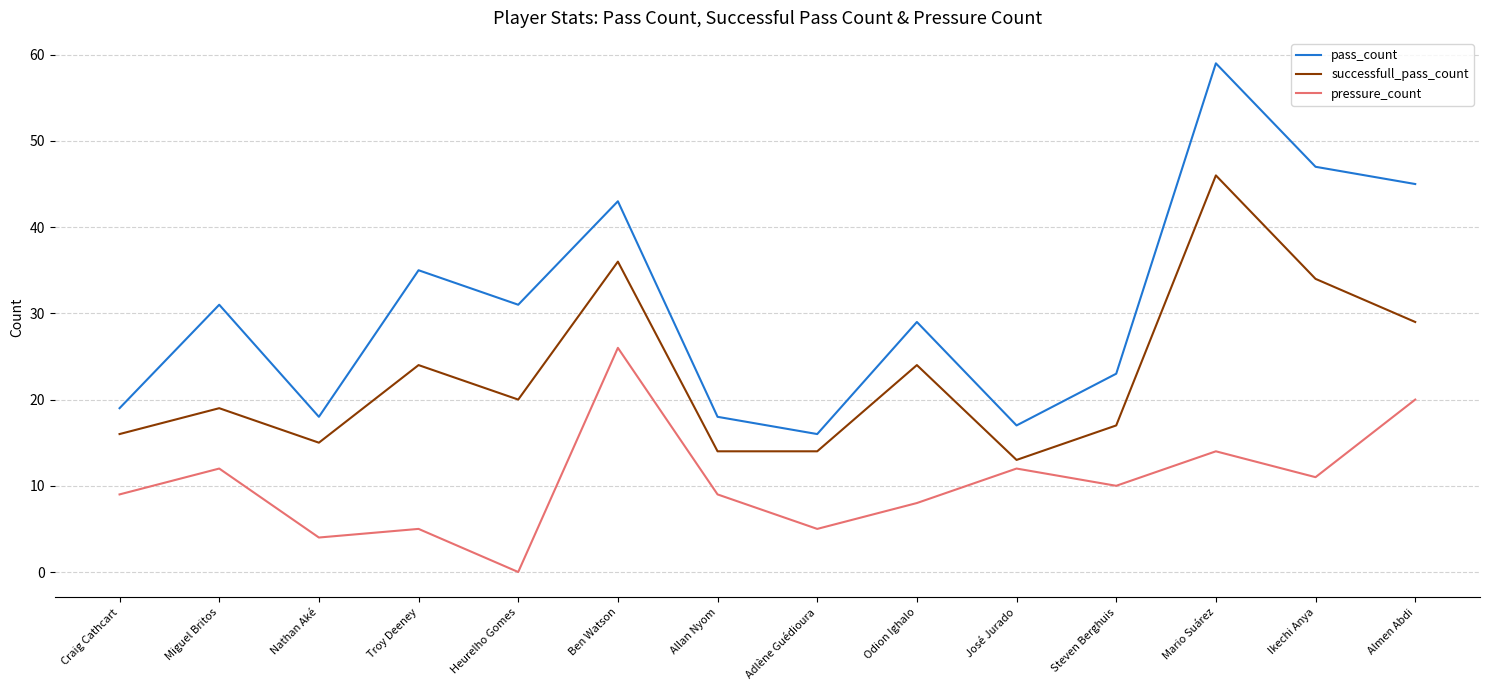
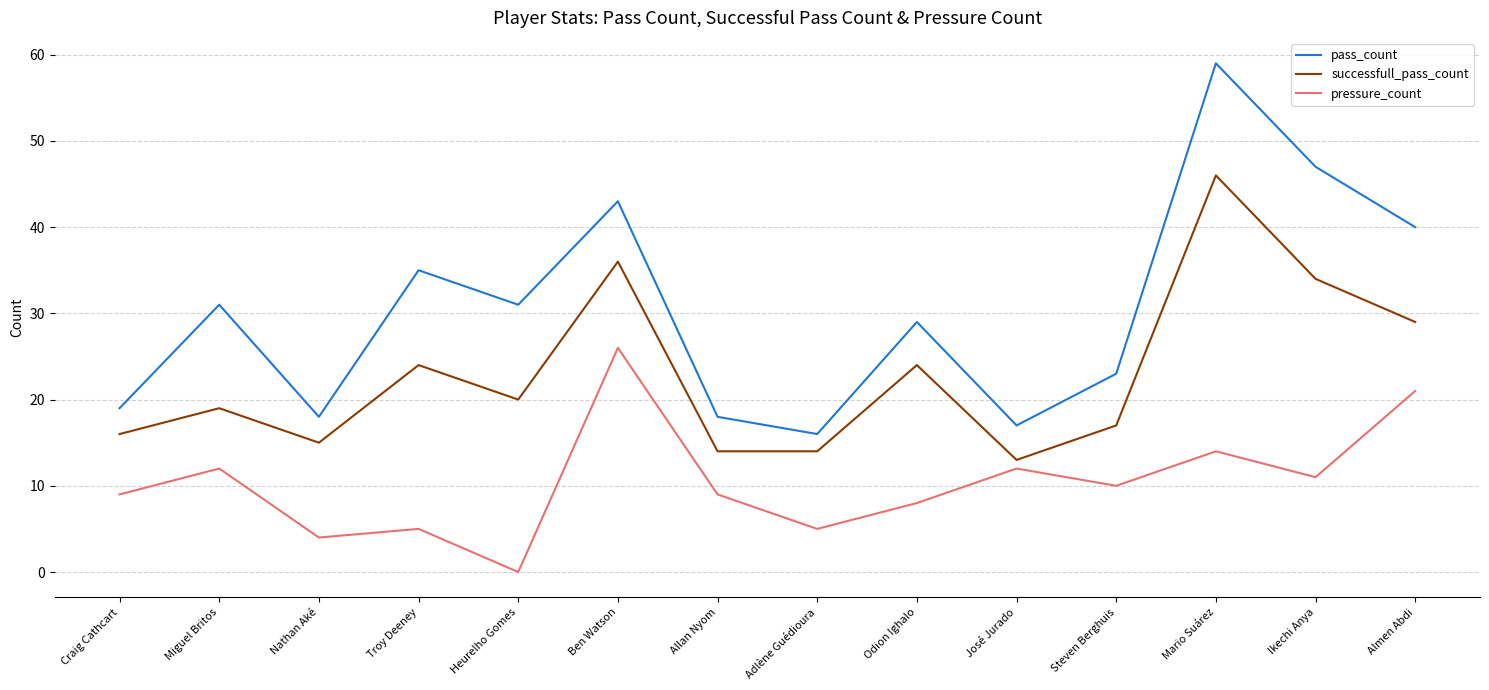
  {
    "pass_count": {
      "Craig Cathcart": 19,
      "Miguel Britos": 31,
      "Nathan Aké": 18,
      "Troy Deeney": 35,
      "Heurelho Gomes": 31,
      "Ben Watson": 43,
      "Allan Nyom": 18,
      "Adlène Guédioura": 16,
      "Odion Ighalo": 29,
      "José Jurado": 17,
      "Steven Berghuis": 23,
      "Mario Suárez": 59,
      "Ikechi Anya": 47,
-     "Almen Abdi": 45
+     "Almen Abdi": 40
    },
    "successfull_pass_count": {
      "Craig Cathcart": 16,
      "Miguel Britos": 19,
      "Nathan Aké": 15,
      "Troy Deeney": 24,
      "Heurelho Gomes": 20,
      "Ben Watson": 36,
      "Allan Nyom": 14,
      "Adlène Guédioura": 14,
      "Odion Ighalo": 24,
      "José Jurado": 13,
      "Steven Berghuis": 17,
      "Mario Suárez": 46,
      "Ikechi Anya": 34,
      "Almen Abdi": 29
    },
    "pressure_count": {
      "Craig Cathcart": 9,
      "Miguel Britos": 12,
      "Nathan Aké": 4,
      "Troy Deeney": 5,
      "Heurelho Gomes": 0,
      "Ben Watson": 26,
      "Allan Nyom": 9,
      "Adlène Guédioura": 5,
      "Odion Ighalo": 8,
      "José Jurado": 12,
      "Steven Berghuis": 10,
      "Mario Suárez": 14,
      "Ikechi Anya": 11,
-     "Almen Abdi": 20
+     "Almen Abdi": 21
    }
  }
